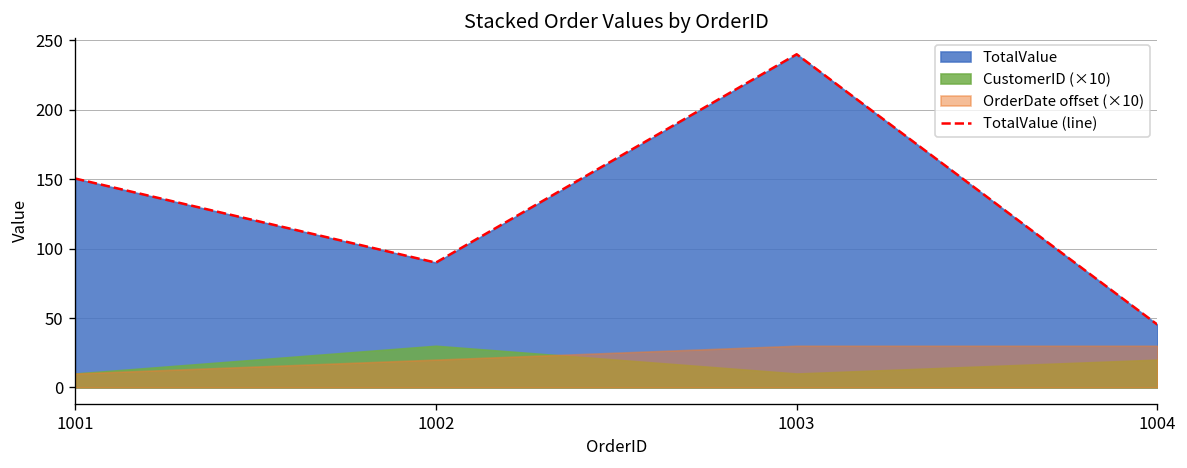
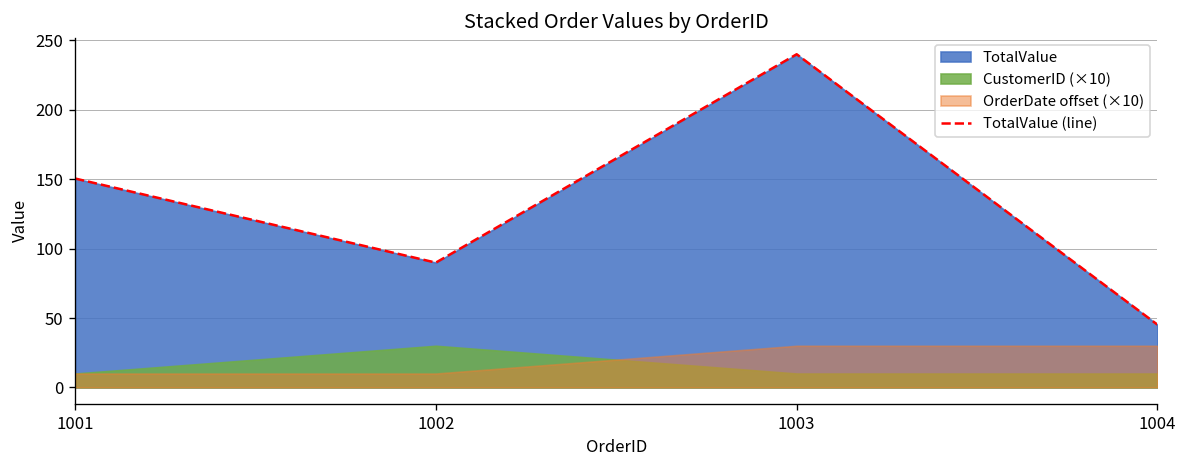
  {
    "TotalValue": {
      "1001": 151,
      "1002": 90,
      "1003": 240,
      "1004": 45
    },
    "CustomerID (×10)": {
      "1002": 30,
      "1003": 10,
-     "1004": 20
+     "1004": 10
    },
    "OrderDate offset (×10)": {
-     "1002": 20,
+     "1002": 10,
      "1003": 30,
      "1004": 30
    }
  }
